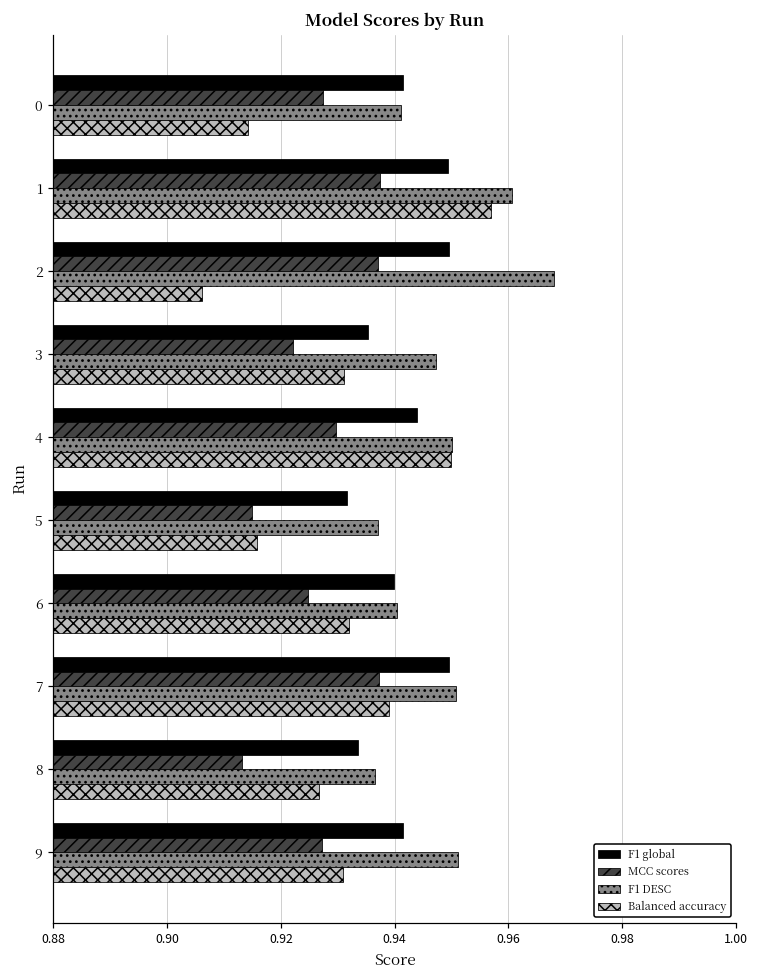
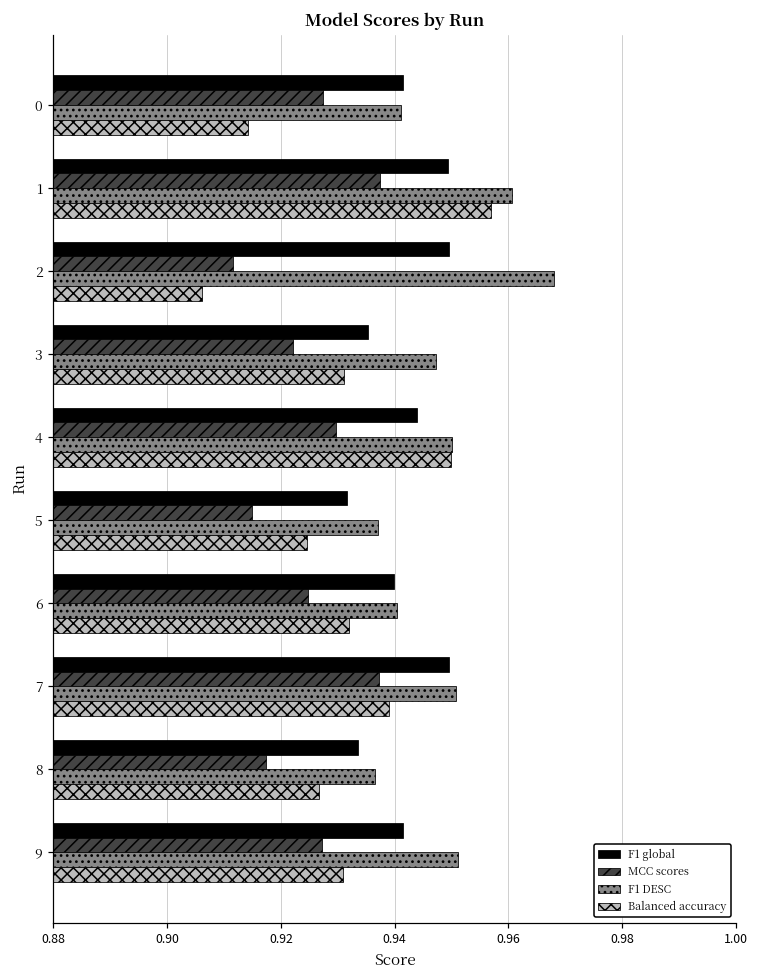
  {
    "F1 global": {
      "0": 0.941,
      "1": 0.949,
      "2": 0.950,
      "3": 0.935,
      "4": 0.944,
      "5": 0.932,
      "6": 0.940,
      "7": 0.950,
      "8": 0.934,
      "9": 0.942
    },
    "MCC scores": {
      "0": 0.927,
      "1": 0.937,
-     "2": 0.937,
+     "2": 0.912,
      "3": 0.922,
      "4": 0.930,
      "5": 0.915,
      "6": 0.925,
      "7": 0.937,
-     "8": 0.913,
+     "8": 0.917,
      "9": 0.927
    },
    "F1 DESC": {
      "0": 0.941,
      "1": 0.961,
      "2": 0.968,
      "3": 0.947,
      "4": 0.950,
      "5": 0.937,
      "6": 0.940,
      "7": 0.951,
      "8": 0.937,
      "9": 0.951
    },
    "Balanced accuracy": {
      "0": 0.914,
      "1": 0.957,
      "2": 0.906,
      "3": 0.931,
      "4": 0.950,
-     "5": 0.916,
+     "5": 0.925,
      "6": 0.932,
      "7": 0.939,
      "8": 0.927,
      "9": 0.931
    }
  }
